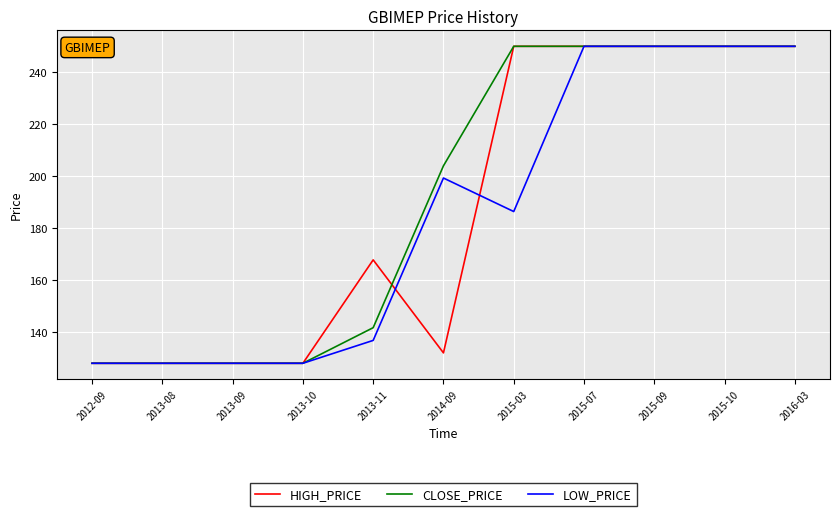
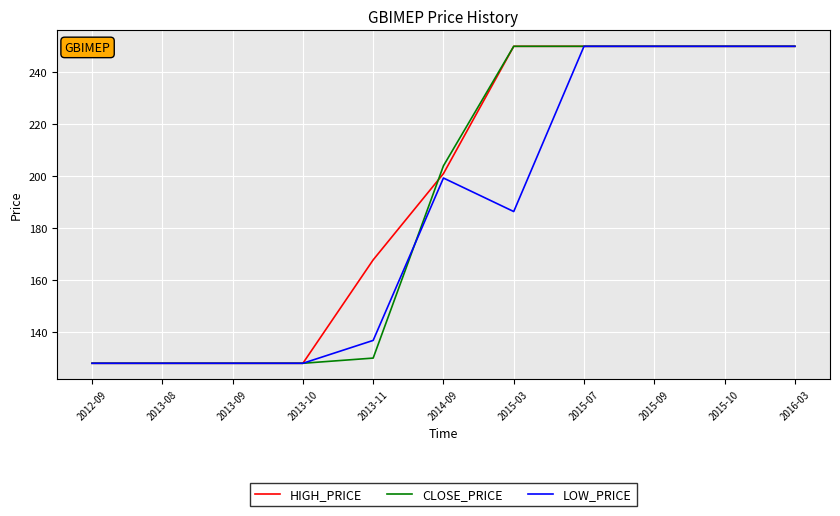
  {
    "HIGH_PRICE": {
      "2013-11": 168,
-     "2014-09": 132
+     "2014-09": 201
    },
    "CLOSE_PRICE": {
-     "2013-11": 142,
+     "2013-11": 130,
      "2014-09": 204
    },
    "LOW_PRICE": {
      "2013-11": 137,
      "2014-09": 199,
      "2015-03": 186
    }
  }
